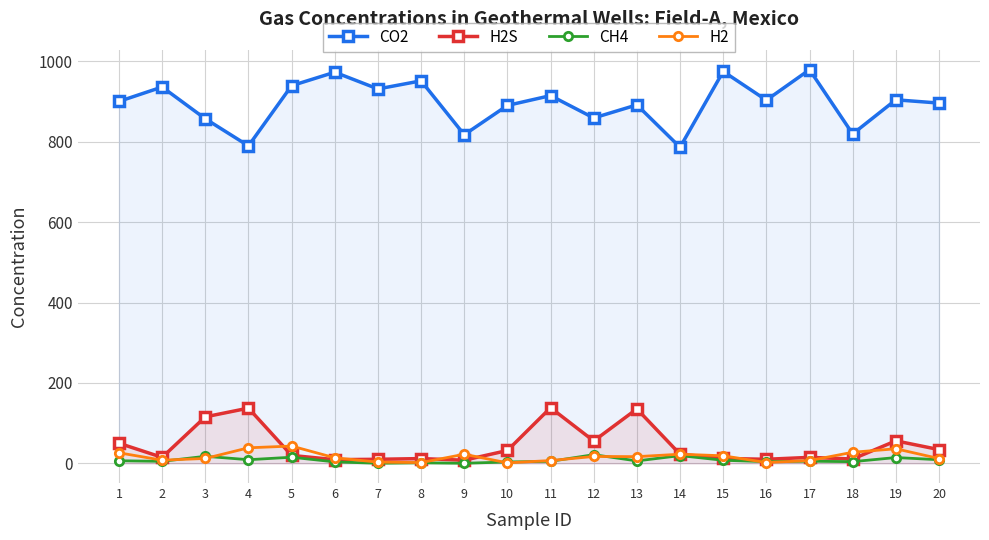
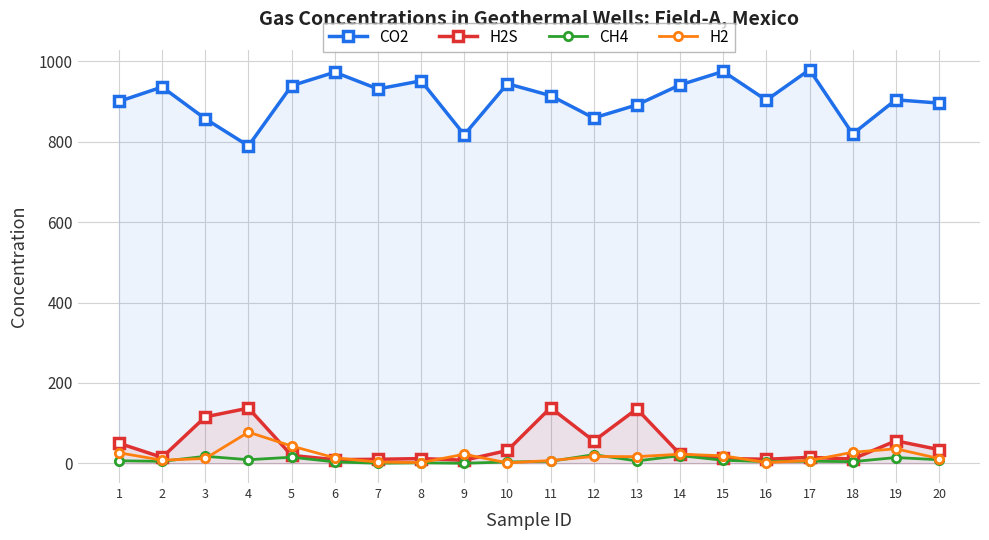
  {
    "CO2": {
      "1": 900,
      "2": 940,
      "3": 860,
      "4": 790,
      "5": 940,
      "6": 970,
      "7": 930,
      "8": 950,
      "9": 820,
-     "10": 890,
+     "10": 940,
      "11": 910,
      "12": 860,
      "13": 890,
-     "14": 790,
+     "14": 940,
      "15": 970,
      "16": 900,
      "17": 980,
      "18": 820,
      "19": 900,
      "20": 900
    },
    "H2S": {
      "1": 50,
      "2": 10,
      "3": 120,
      "4": 140,
      "7": 10,
      "8": 10,
      "9": 10,
      "10": 30,
      "11": 140,
      "12": 60,
      "13": 140,
      "17": 10,
      "18": 10,
      "19": 60,
      "20": 30
    },
    "CH4": {
      "1": 10,
      "4": 10,
      "9": 0,
      "13": 10,
      "18": 0,
      "19": 10
    },
    "H2": {
      "1": 30,
-     "4": 40,
+     "4": 80,
      "5": 40,
      "9": 20,
      "13": 20,
      "15": 20,
      "18": 30,
      "19": 40
    }
  }
